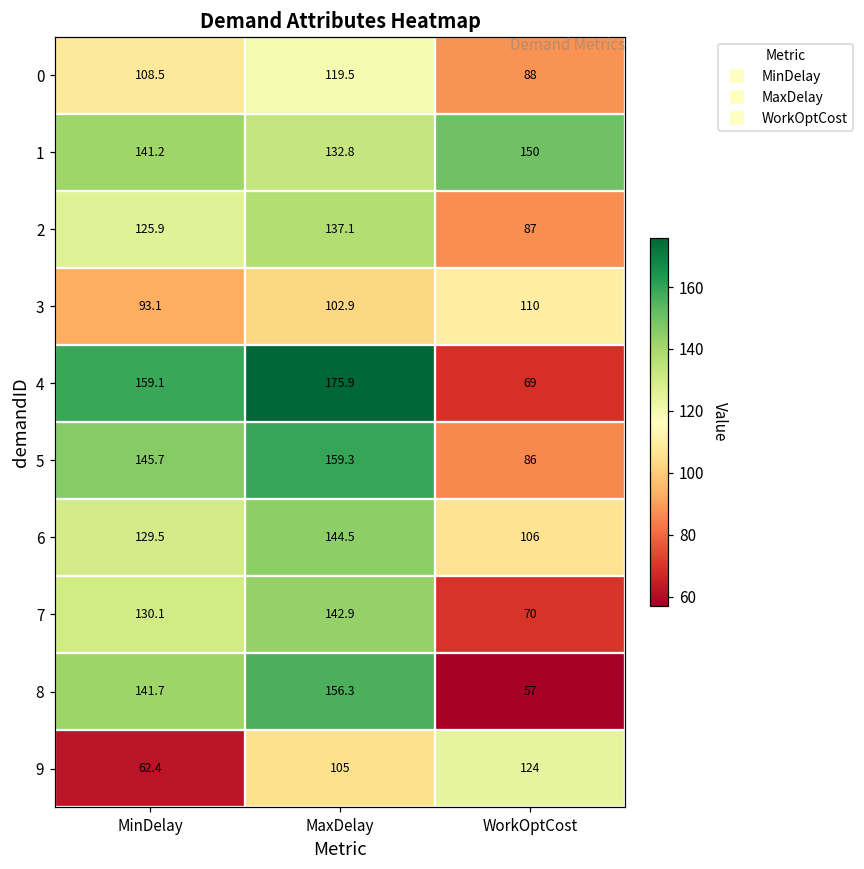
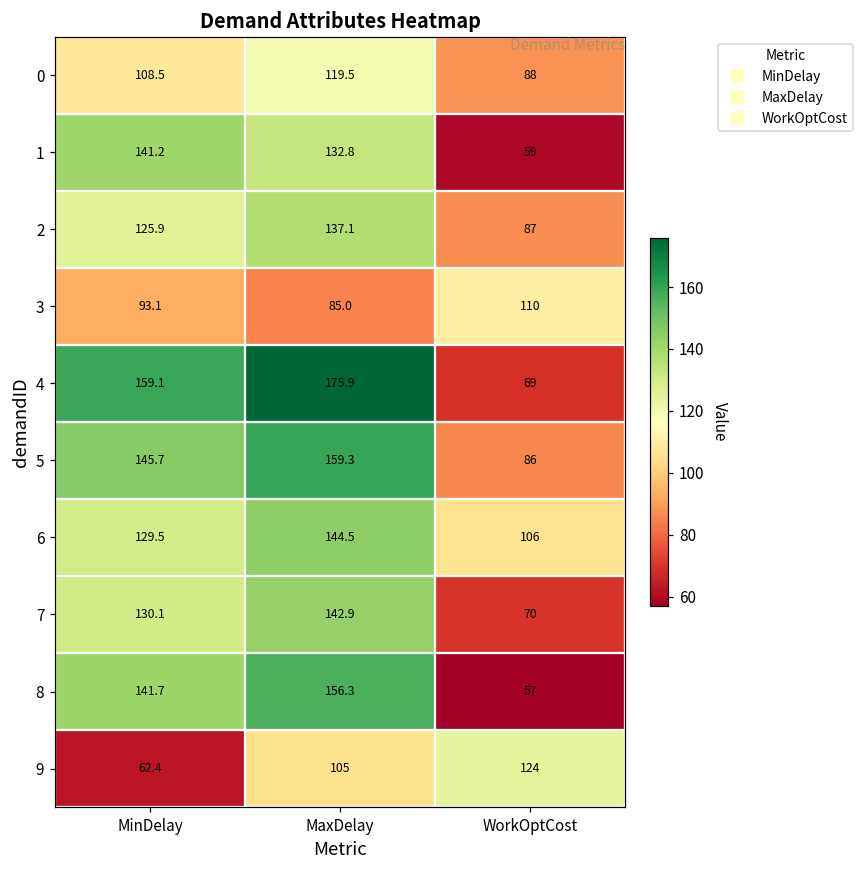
  {
    "0": {
      "MinDelay": 108.5,
      "MaxDelay": 119.5
    },
    "1": {
      "MinDelay": 141.2,
      "MaxDelay": 132.8,
-     "WorkOptCost": 150
+     "WorkOptCost": 59
    },
    "2": {
      "MinDelay": 125.9,
      "MaxDelay": 137.1,
      "WorkOptCost": 87
    },
    "3": {
      "MinDelay": 93.1,
-     "MaxDelay": 102.9,
+     "MaxDelay": 85.0,
      "WorkOptCost": 110
    },
    "4": {
      "MinDelay": 159.1,
      "MaxDelay": 175.9,
      "WorkOptCost": 69
    },
    "5": {
      "MinDelay": 145.7,
      "MaxDelay": 159.3,
      "WorkOptCost": 86
    },
    "6": {
      "MinDelay": 129.5,
      "MaxDelay": 144.5,
      "WorkOptCost": 106
    },
    "7": {
      "MinDelay": 130.1,
      "MaxDelay": 142.9,
      "WorkOptCost": 70
    },
    "8": {
      "MinDelay": 141.7,
      "MaxDelay": 156.3,
      "WorkOptCost": 57
    },
    "9": {
      "MinDelay": 62.4,
      "MaxDelay": 105,
      "WorkOptCost": 124
    }
  }
